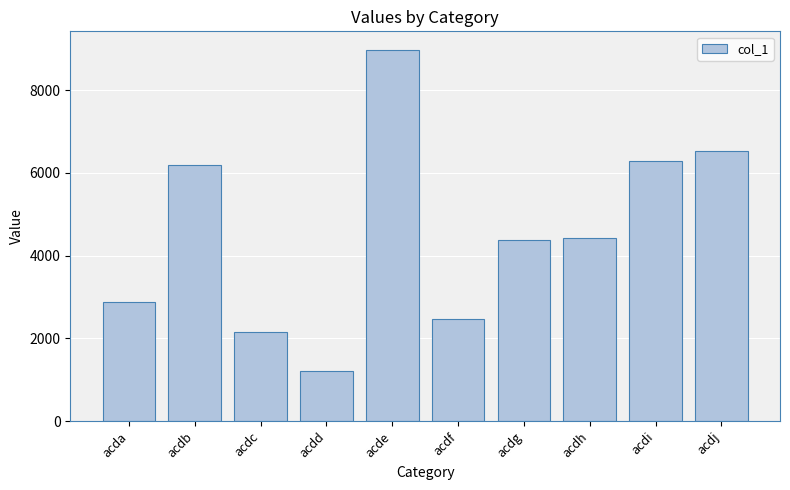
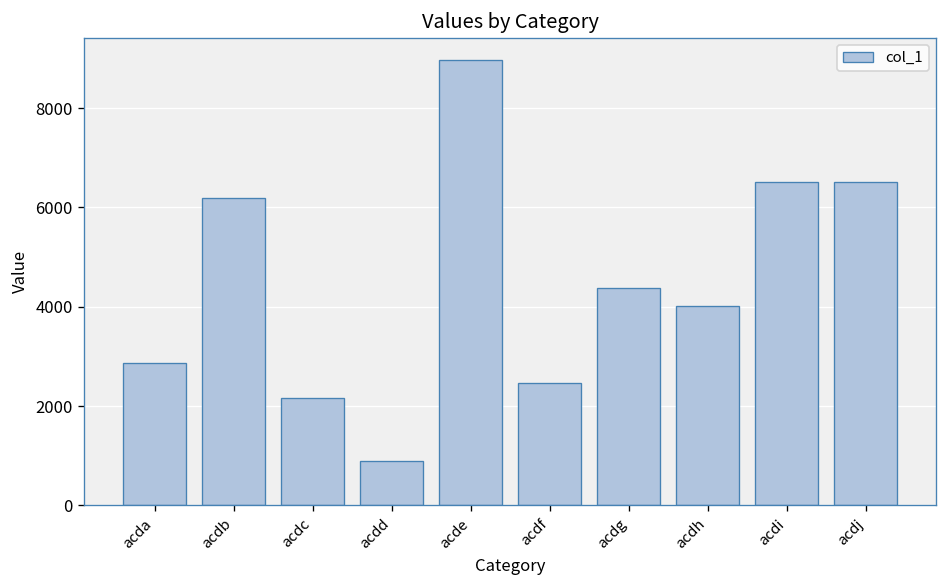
  {
    "acda": 2900,
    "acdb": 6200,
    "acdc": 2200,
-   "acdd": 1200,
+   "acdd": 900,
    "acde": 9000,
    "acdf": 2500,
    "acdg": 4400,
-   "acdh": 4400,
-   "acdi": 6300,
+   "acdh": 4000,
+   "acdi": 6500,
    "acdj": 6500
  }
